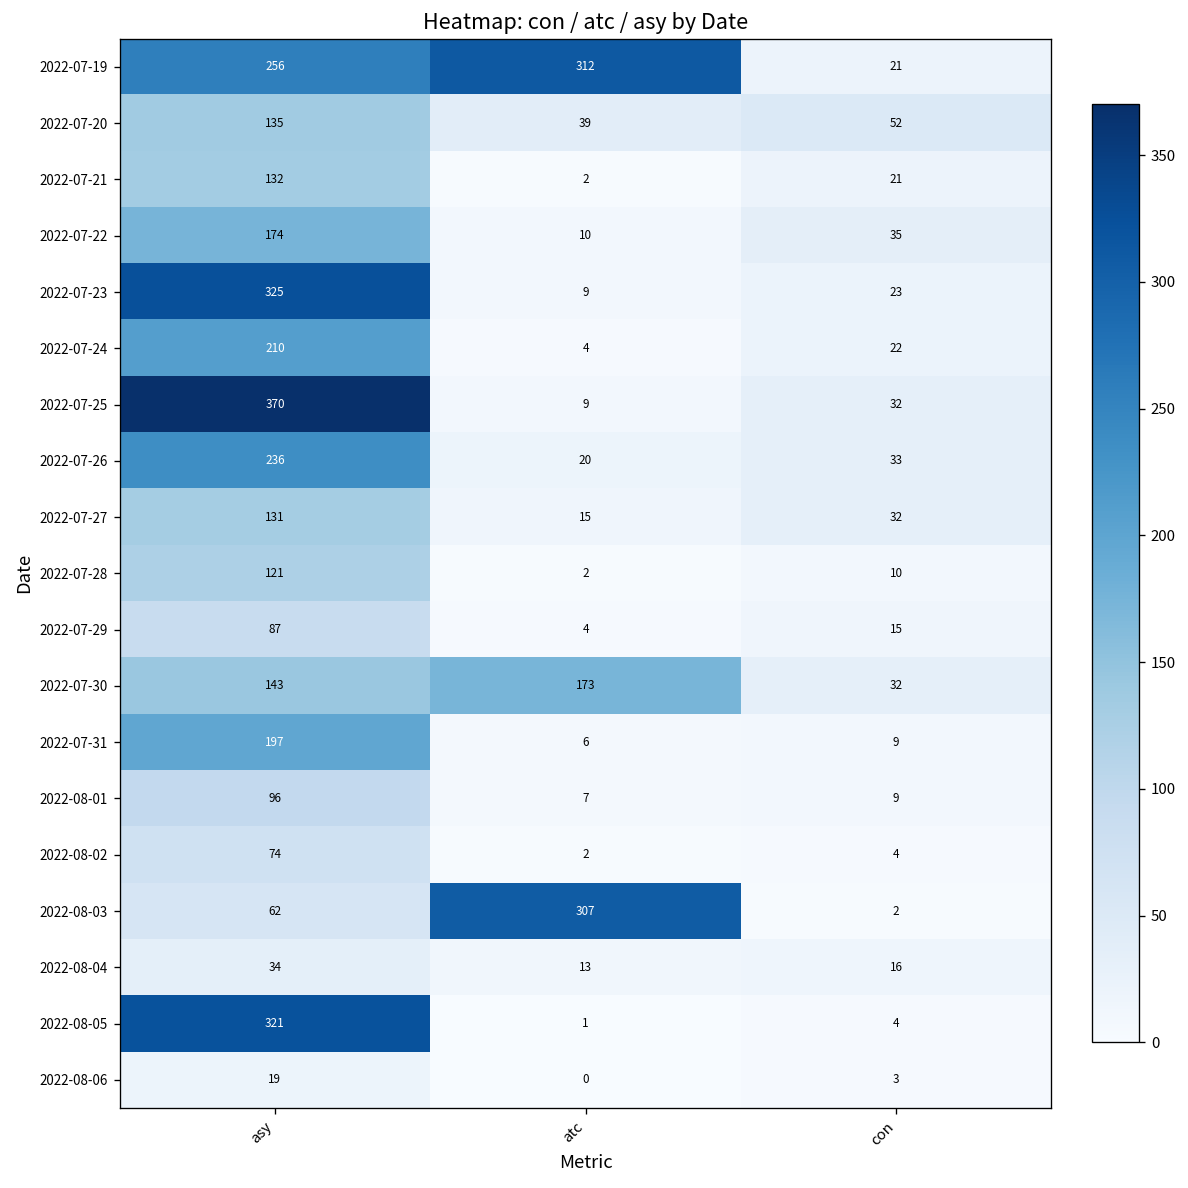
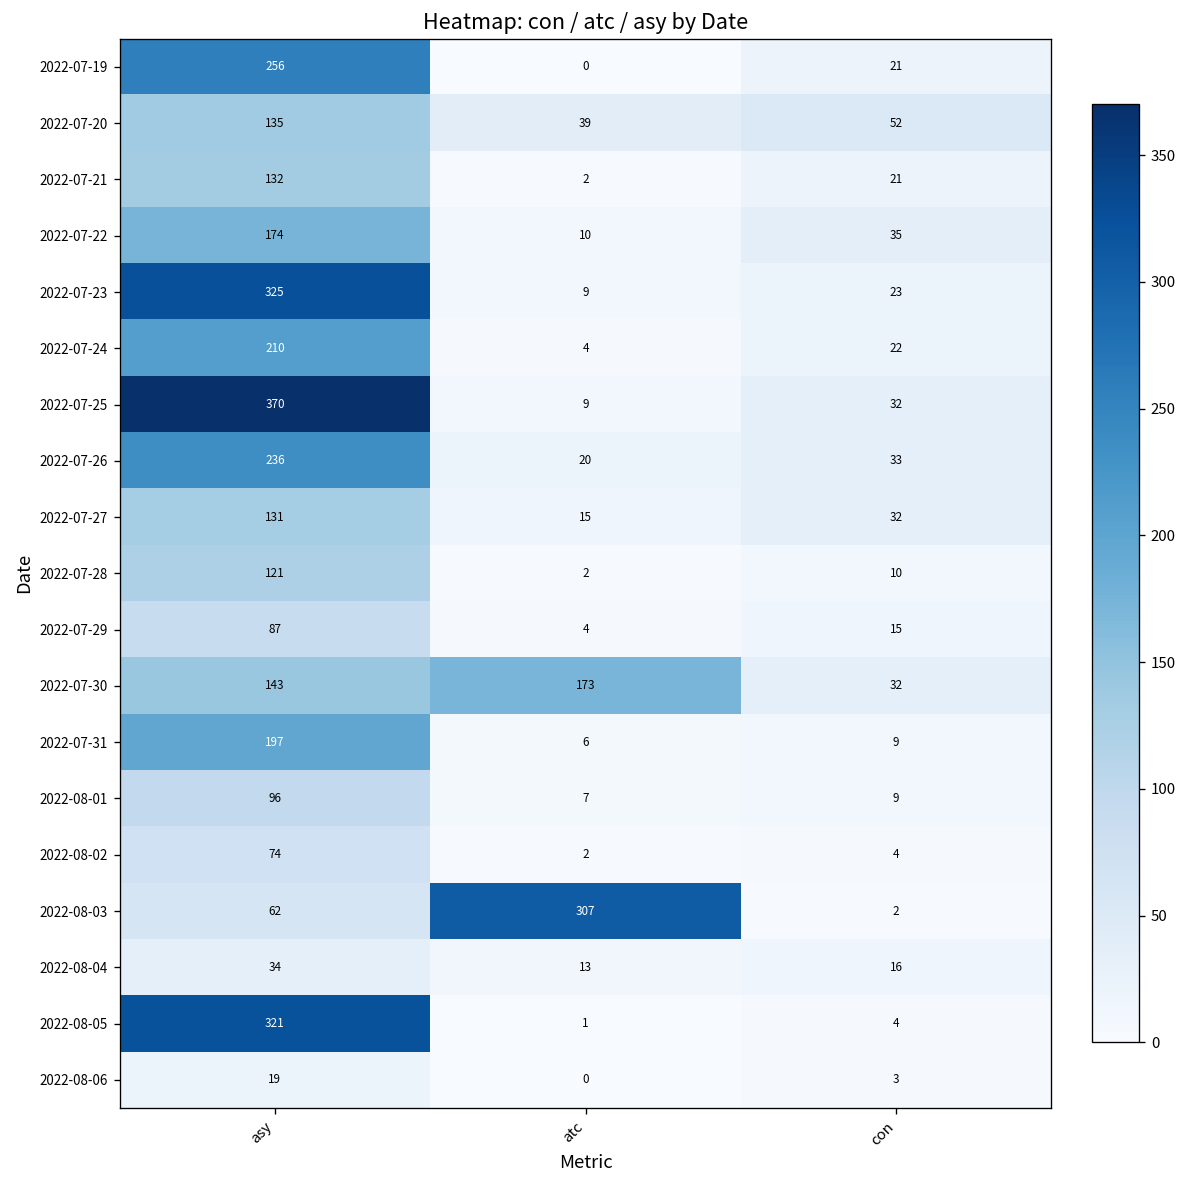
  {
    "2022-07-19": {
      "asy": 256,
-     "atc": 312,
+     "atc": 0,
      "con": 21
    },
    "2022-07-20": {
      "asy": 135,
      "atc": 39,
      "con": 52
    },
    "2022-07-21": {
      "asy": 132,
      "atc": 2,
      "con": 21
    },
    "2022-07-22": {
      "asy": 174,
      "atc": 10,
      "con": 35
    },
    "2022-07-23": {
      "asy": 325,
      "atc": 9,
      "con": 23
    },
    "2022-07-24": {
      "asy": 210,
      "atc": 4,
      "con": 22
    },
    "2022-07-25": {
      "asy": 370,
      "atc": 9,
      "con": 32
    },
    "2022-07-26": {
      "asy": 236,
      "atc": 20,
      "con": 33
    },
    "2022-07-27": {
      "asy": 131,
      "atc": 15,
      "con": 32
    },
    "2022-07-28": {
      "asy": 121,
      "atc": 2,
      "con": 10
    },
    "2022-07-29": {
      "asy": 87,
      "atc": 4,
      "con": 15
    },
    "2022-07-30": {
      "asy": 143,
      "atc": 173,
      "con": 32
    },
    "2022-07-31": {
      "asy": 197,
      "atc": 6,
      "con": 9
    },
    "2022-08-01": {
      "asy": 96,
      "atc": 7,
      "con": 9
    },
    "2022-08-02": {
      "asy": 74,
      "atc": 2,
      "con": 4
    },
    "2022-08-03": {
      "asy": 62,
      "atc": 307,
      "con": 2
    },
    "2022-08-04": {
      "asy": 34,
      "atc": 13,
      "con": 16
    },
    "2022-08-05": {
      "asy": 321,
      "atc": 1,
      "con": 4
    },
    "2022-08-06": {
      "asy": 19,
      "atc": 0,
      "con": 3
    }
  }
